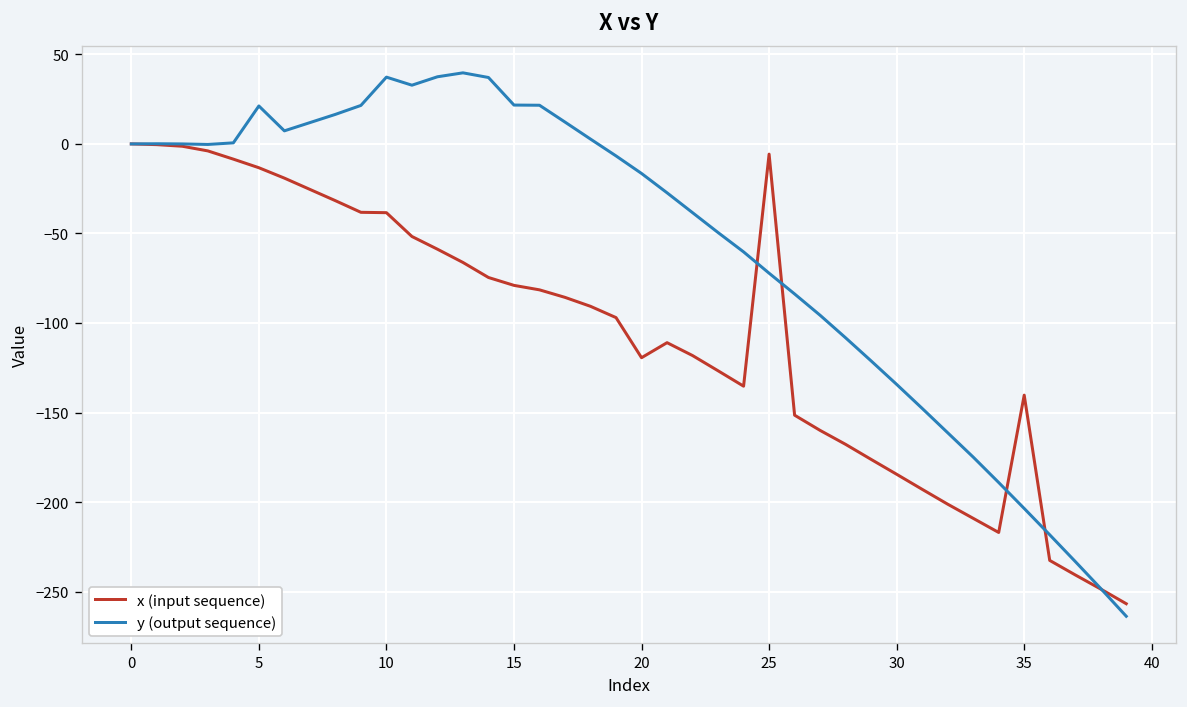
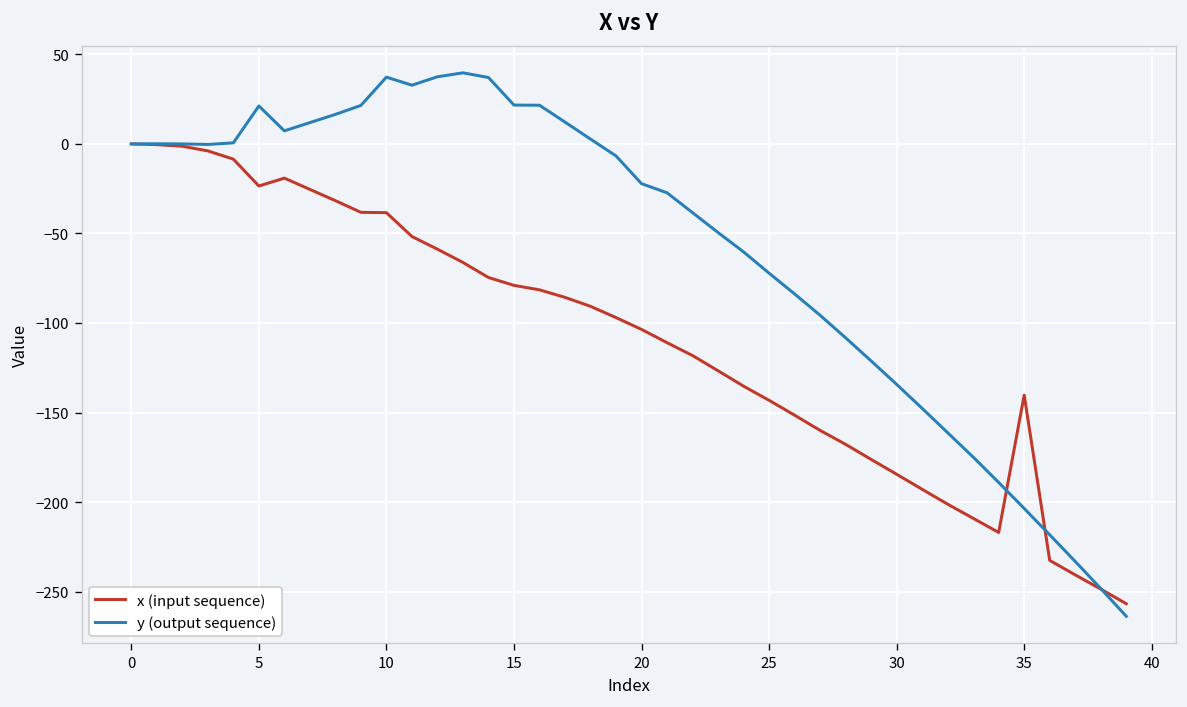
  {
    "x (input sequence)": {
-     "5": -13,
+     "5": -24,
      "10": -38,
      "15": -79,
-     "20": -119,
-     "25": -6,
+     "20": -104,
+     "25": -143,
      "30": -185,
      "35": -140
    },
    "y (output sequence)": {
      "5": 21,
      "10": 37,
      "15": 22,
-     "20": -17,
+     "20": -22,
      "25": -72,
      "30": -134,
      "35": -204
    }
  }
